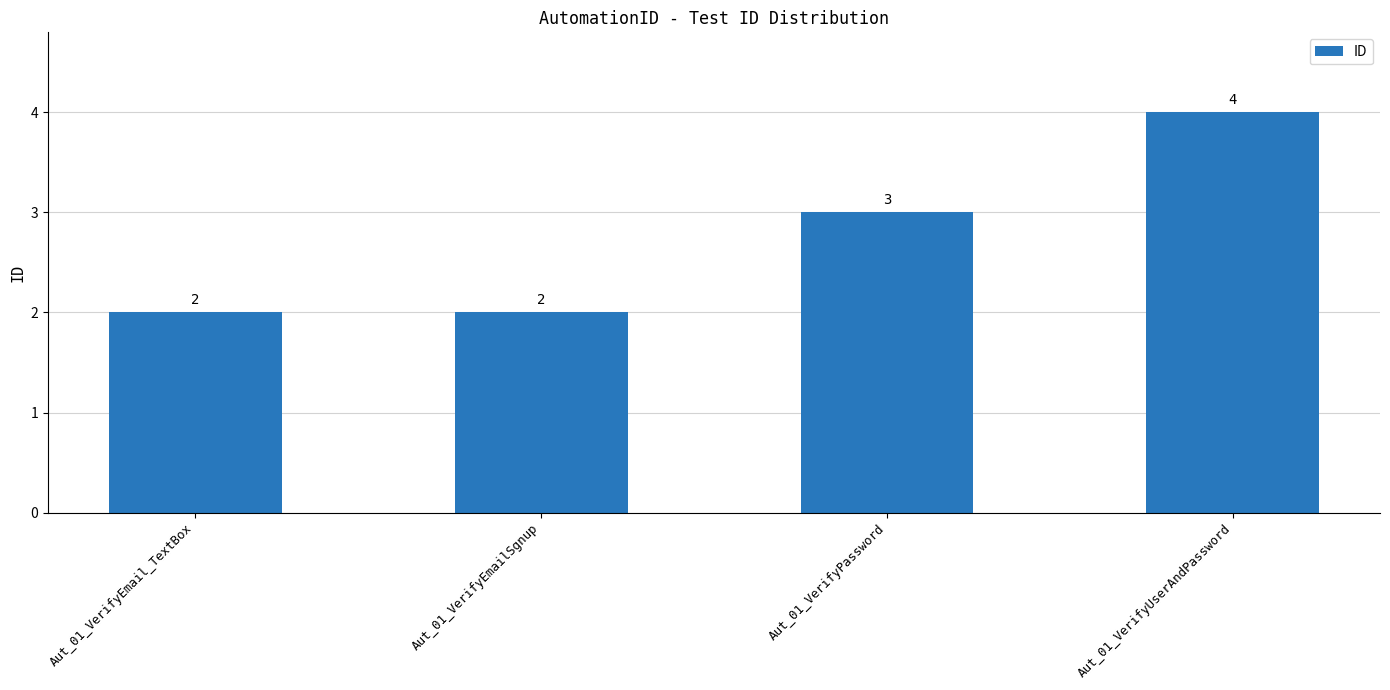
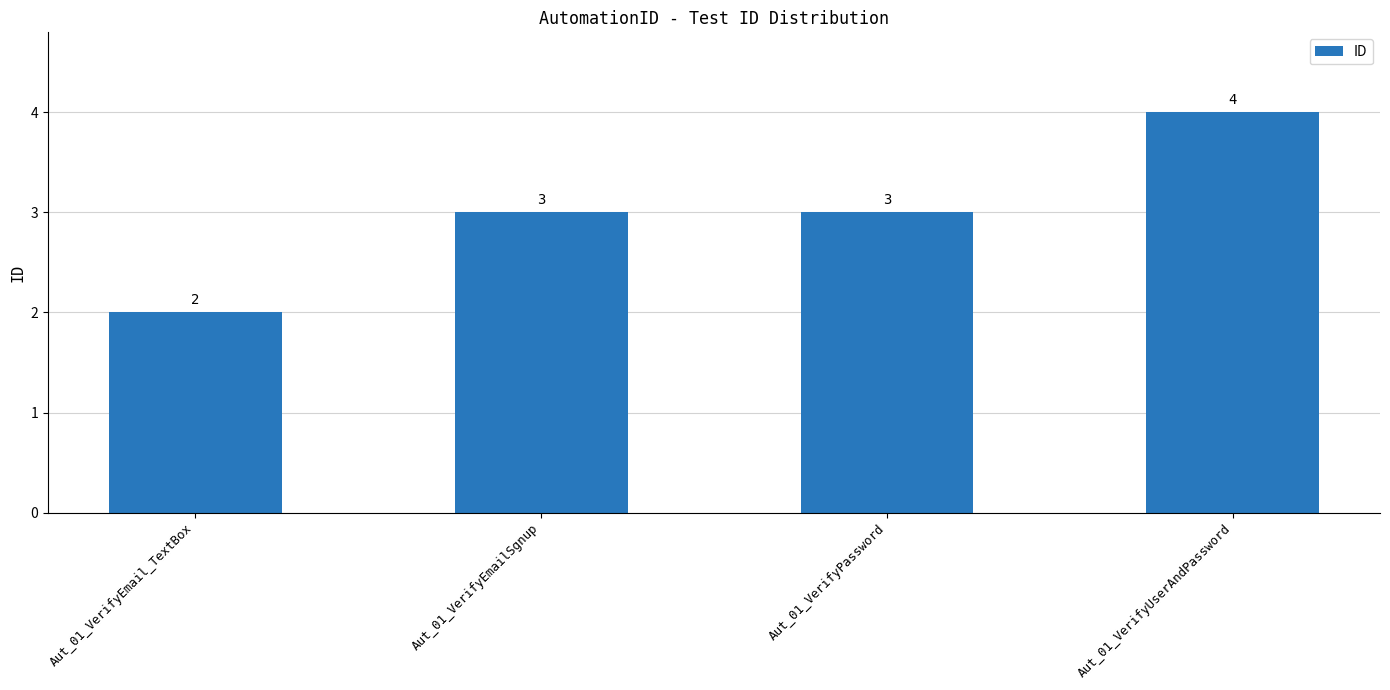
  {
    "Aut_01_VerifyEmail_TextBox": 2,
-   "Aut_01_VerifyEmailSgnup": 2,
+   "Aut_01_VerifyEmailSgnup": 3,
    "Aut_01_VerifyPassword": 3,
    "Aut_01_VerifyUserAndPassword": 4
  }
